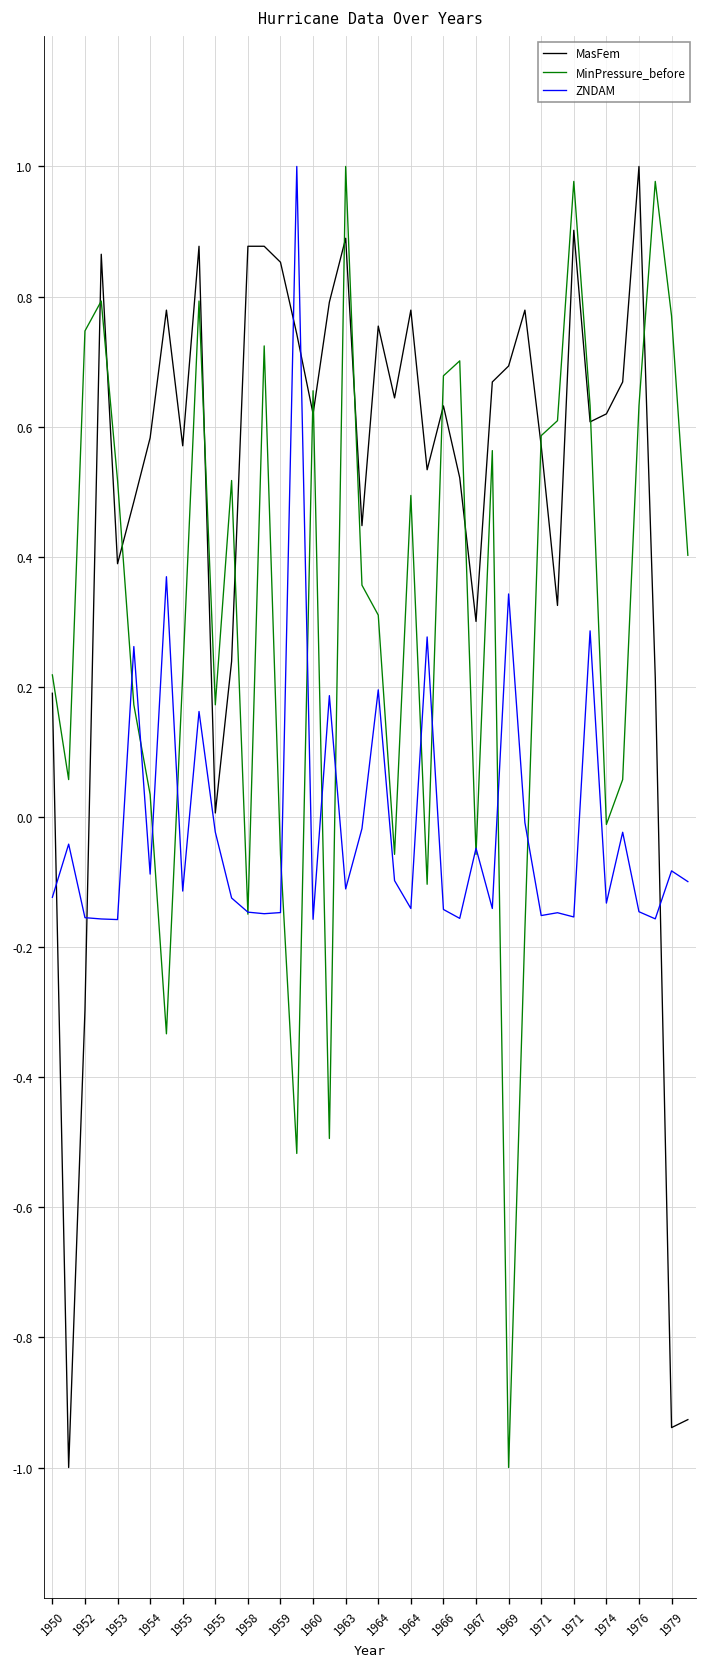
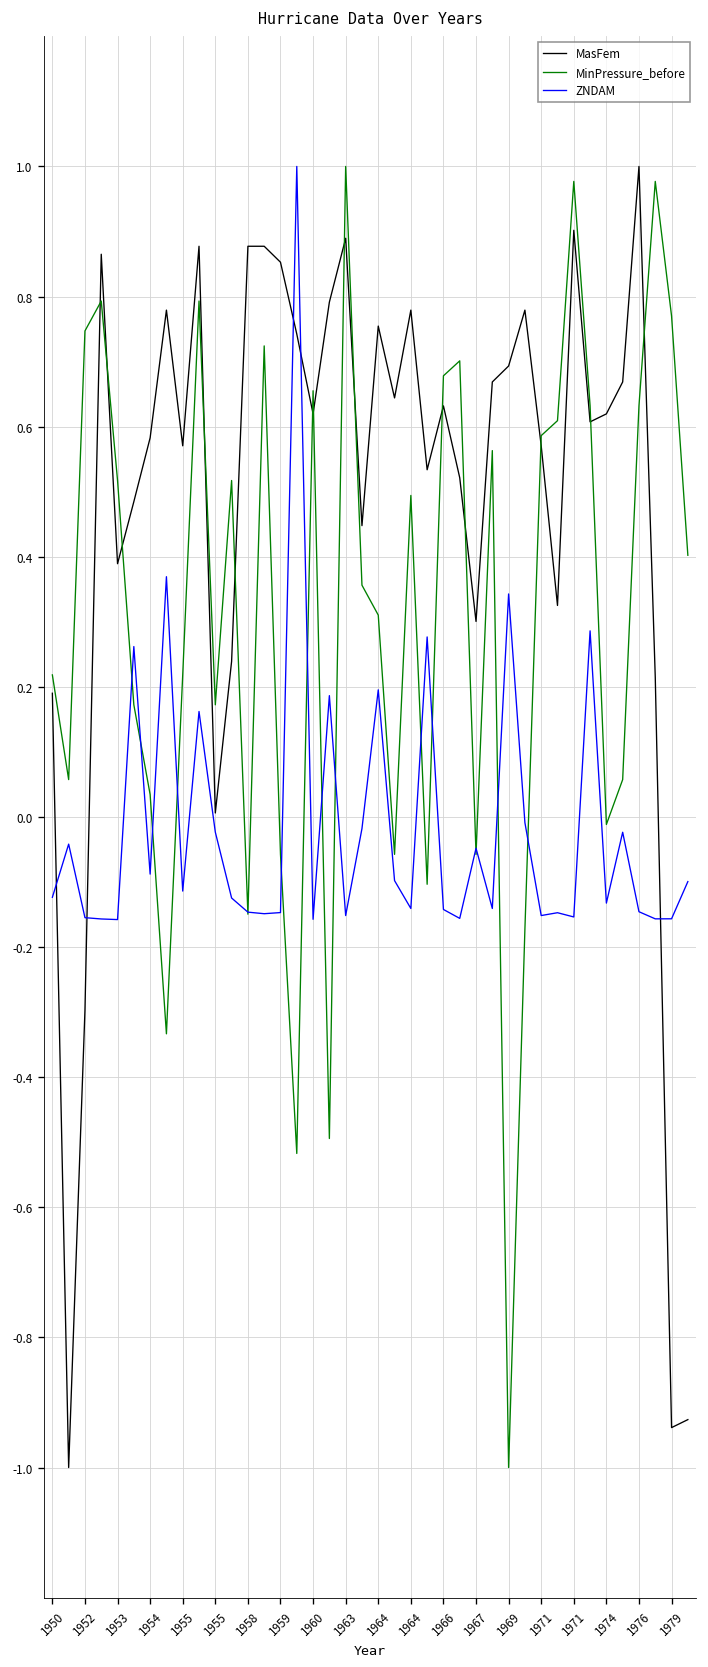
  {
    "MasFem": {
      "1950": 0.19,
      "1952": -0.30,
      "1953": 0.39,
      "1954": 0.58,
      "1958": 0.88,
      "1959": 0.85,
      "1960": 0.62,
      "1963": 0.89,
      "1966": 0.63,
      "1967": 0.30,
      "1969": 0.69,
      "1974": 0.62,
      "1976": 1.00,
      "1979": -0.94
    },
    "MinPressure_before": {
      "1950": 0.22,
      "1952": 0.75,
      "1953": 0.52,
      "1954": 0.03,
      "1959": -0.06,
      "1960": 0.66,
      "1963": 1.00,
      "1966": 0.68,
      "1967": -0.06,
      "1969": -1.00,
      "1974": -0.01,
      "1976": 0.63,
      "1979": 0.77
    },
    "ZNDAM": {
      "1950": -0.12,
      "1952": -0.15,
      "1953": -0.16,
      "1954": -0.09,
      "1959": -0.15,
      "1960": -0.16,
-     "1963": -0.11,
+     "1963": -0.15,
      "1966": -0.14,
      "1967": -0.05,
      "1969": 0.34,
      "1974": -0.13,
      "1976": -0.15,
-     "1979": -0.08
+     "1979": -0.16
    }
  }
